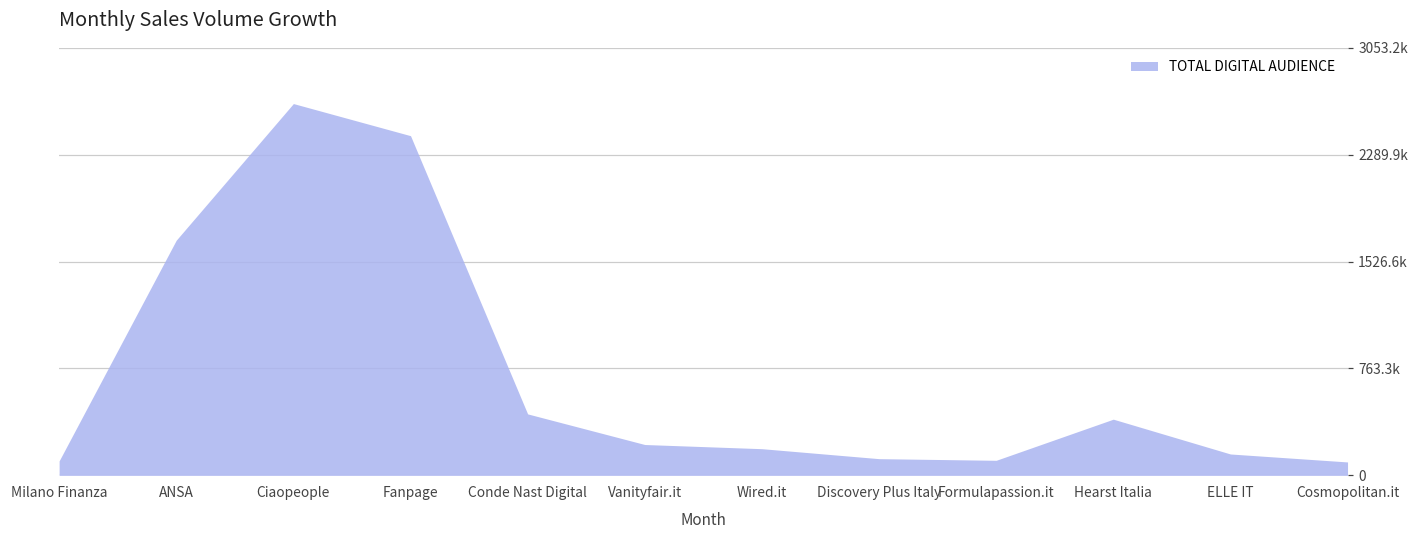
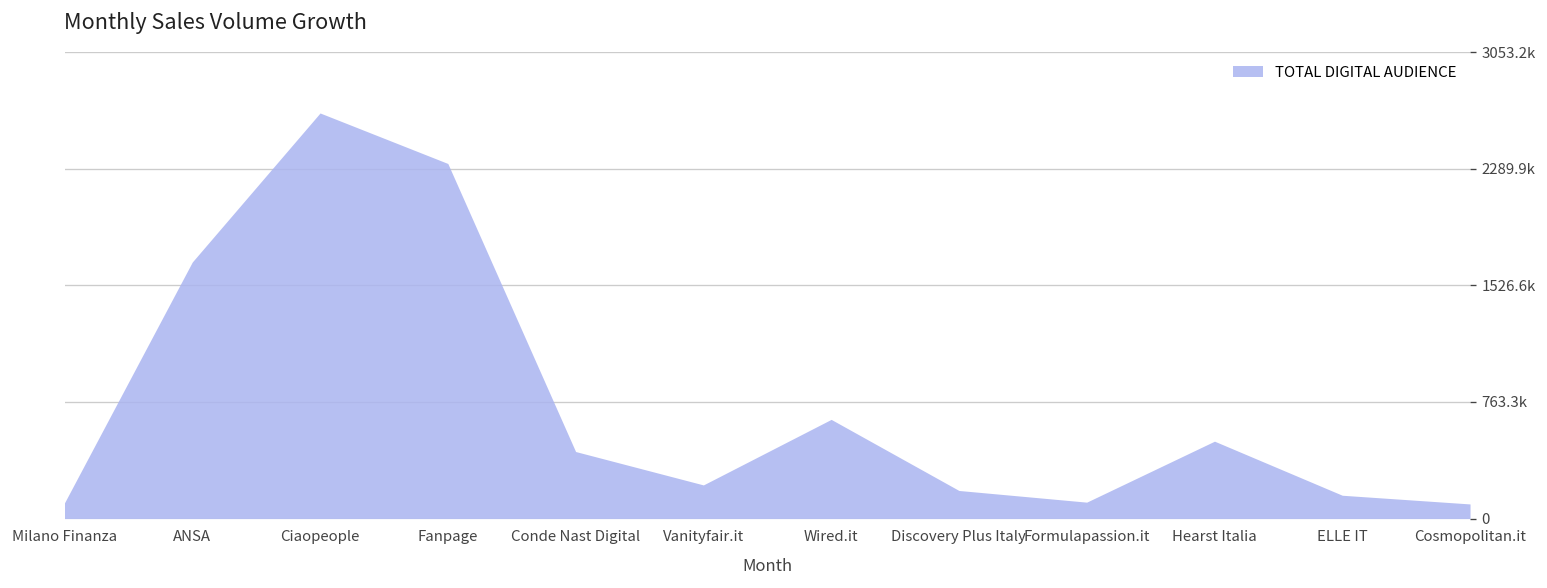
  {
    "Milano Finanza": 100000,
    "ANSA": 1680000,
    "Ciaopeople": 2650000,
-   "Fanpage": 2430000,
+   "Fanpage": 2320000,
    "Conde Nast Digital": 440000,
    "Vanityfair.it": 220000,
-   "Wired.it": 190000,
-   "Discovery Plus Italy": 120000,
+   "Wired.it": 650000,
+   "Discovery Plus Italy": 180000,
    "Formulapassion.it": 110000,
-   "Hearst Italia": 400000,
+   "Hearst Italia": 510000,
    "ELLE IT": 150000,
    "Cosmopolitan.it": 100000
  }
